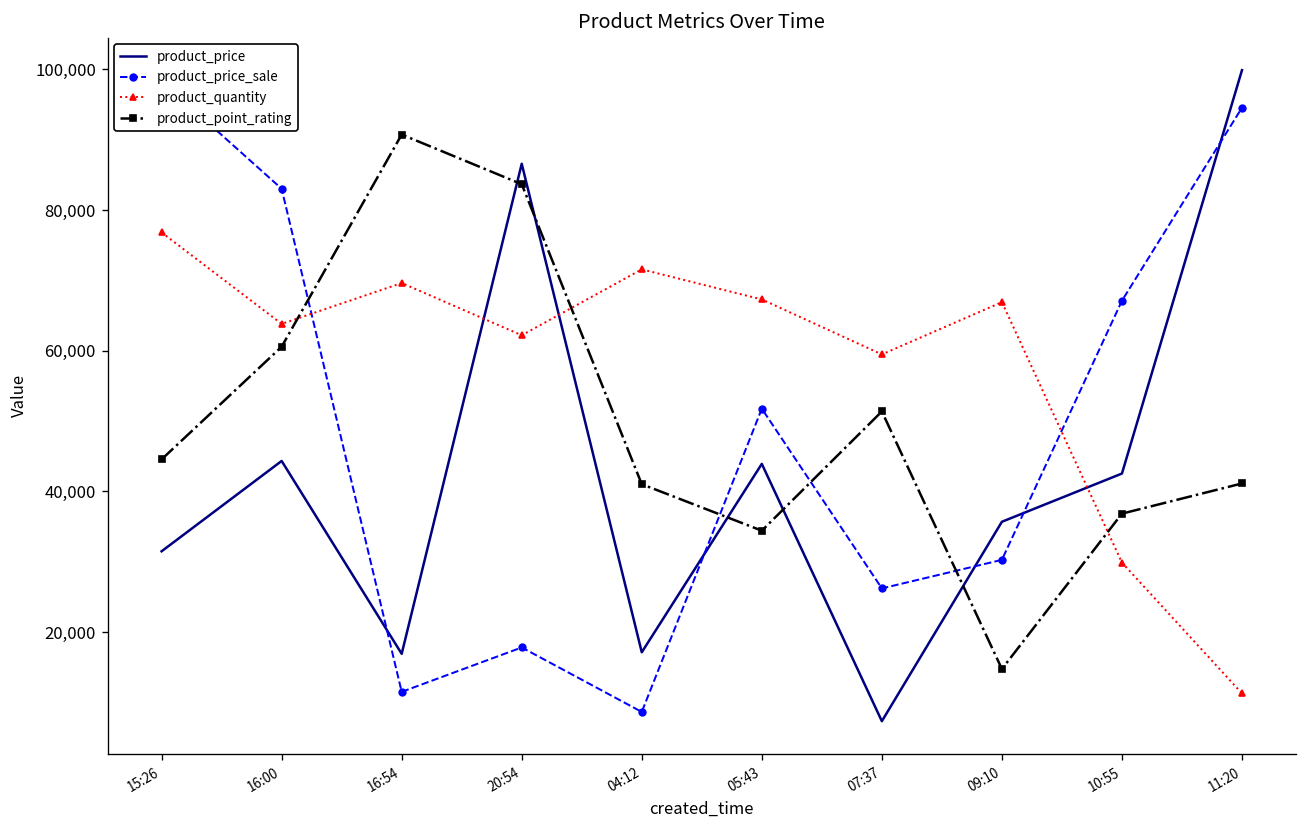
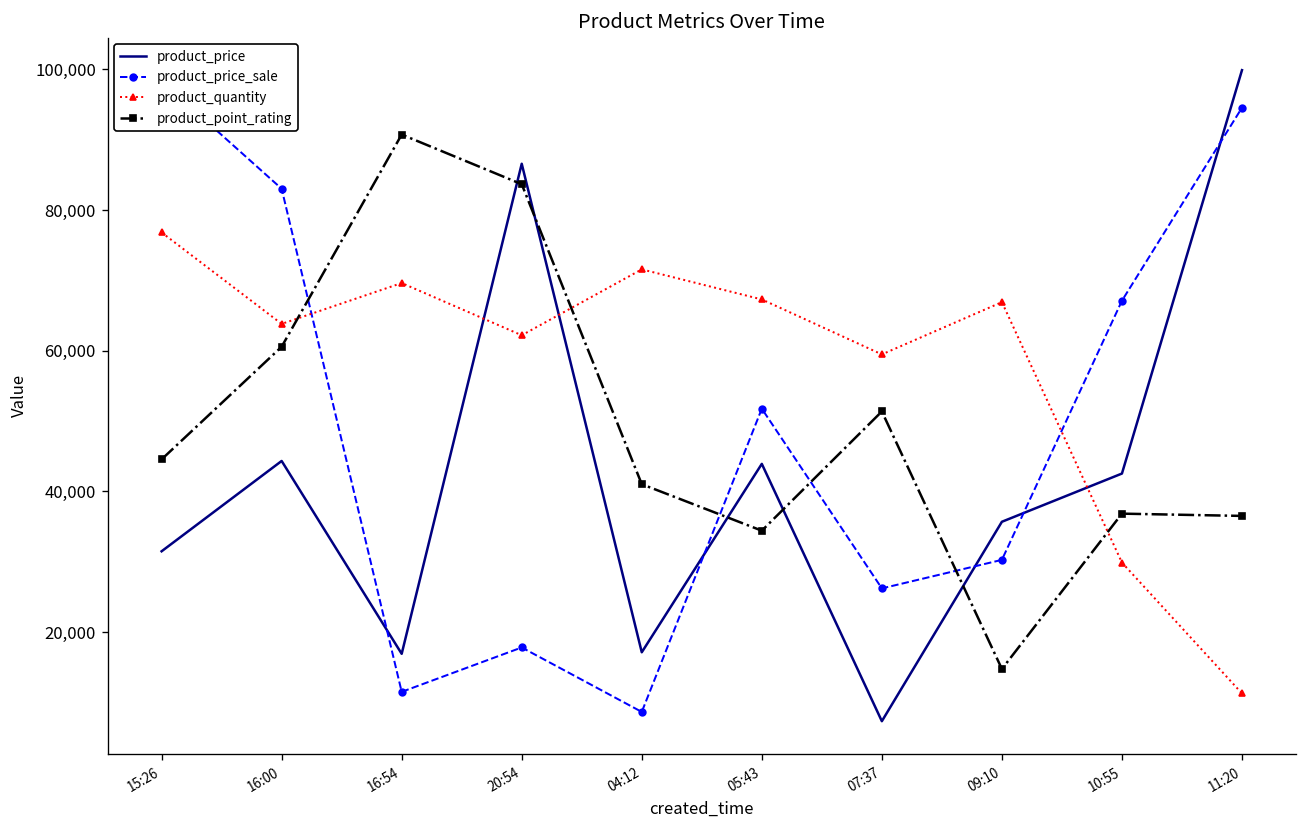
  {
    "product_price": {
      "15:26": "31,000",
      "16:00": "44,000",
      "16:54": "17,000",
      "20:54": "87,000",
      "04:12": "17,000",
      "05:43": "44,000",
      "07:37": "7,000",
      "09:10": "36,000",
      "10:55": "43,000",
      "11:20": "100,000"
    },
    "product_price_sale": {
      "16:00": "83,000",
      "16:54": "12,000",
      "20:54": "18,000",
      "04:12": "9,000",
      "05:43": "52,000",
      "07:37": "26,000",
      "09:10": "30,000",
      "10:55": "67,000",
      "11:20": "95,000"
    },
    "product_quantity": {
      "15:26": "77,000",
      "16:00": "64,000",
      "16:54": "70,000",
      "20:54": "62,000",
      "04:12": "72,000",
      "05:43": "67,000",
      "07:37": "59,000",
      "09:10": "67,000",
      "10:55": "30,000",
      "11:20": "11,000"
    },
    "product_point_rating": {
      "15:26": "45,000",
      "16:00": "61,000",
      "16:54": "91,000",
      "20:54": "84,000",
      "04:12": "41,000",
      "05:43": "34,000",
      "07:37": "51,000",
      "09:10": "15,000",
      "10:55": "37,000",
-     "11:20": "41,000"
+     "11:20": "37,000"
    }
  }
